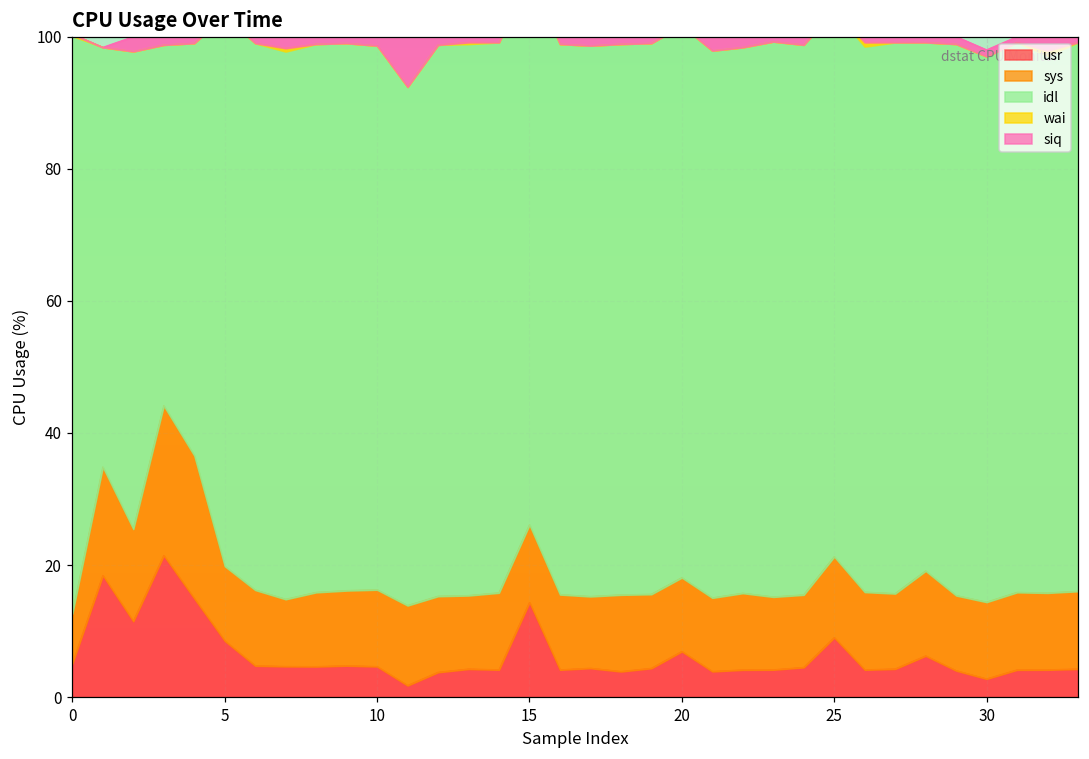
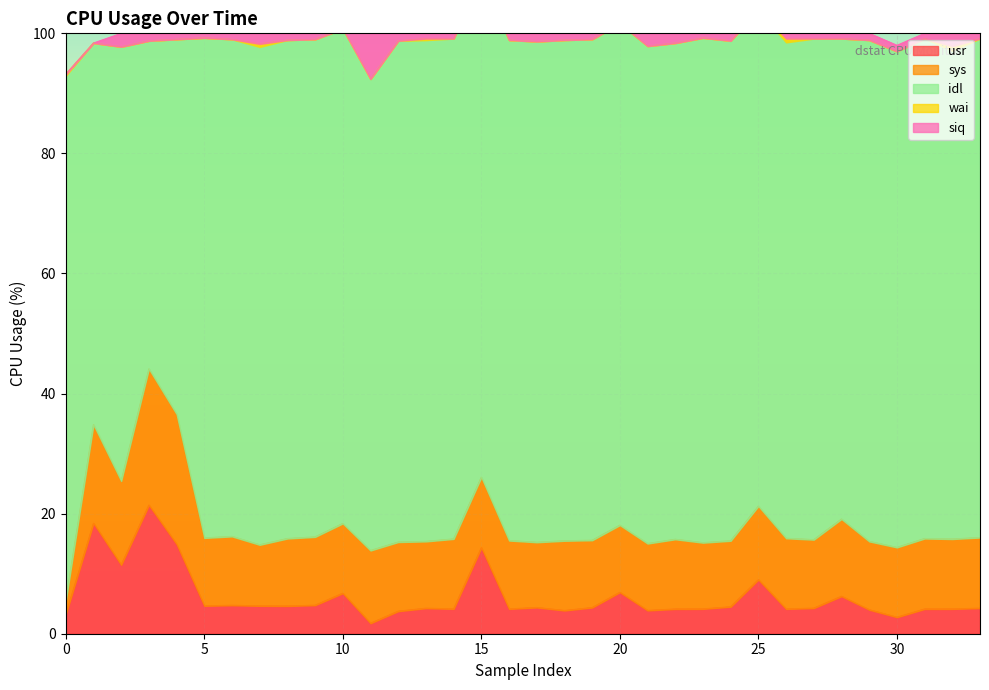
  {
    "usr": {
-     "0": 5,
-     "5": 9,
-     "10": 5,
+     "0": 3,
+     "5": 5,
+     "10": 7,
      "15": 14,
      "20": 7,
      "25": 9,
      "30": 3
    },
    "sys": {
-     "0": 8,
+     "0": 2,
      "5": 11,
      "10": 12,
      "15": 12,
      "20": 11,
      "25": 12,
      "30": 12
    },
    "siq": {
      "30": 1
    }
  }
